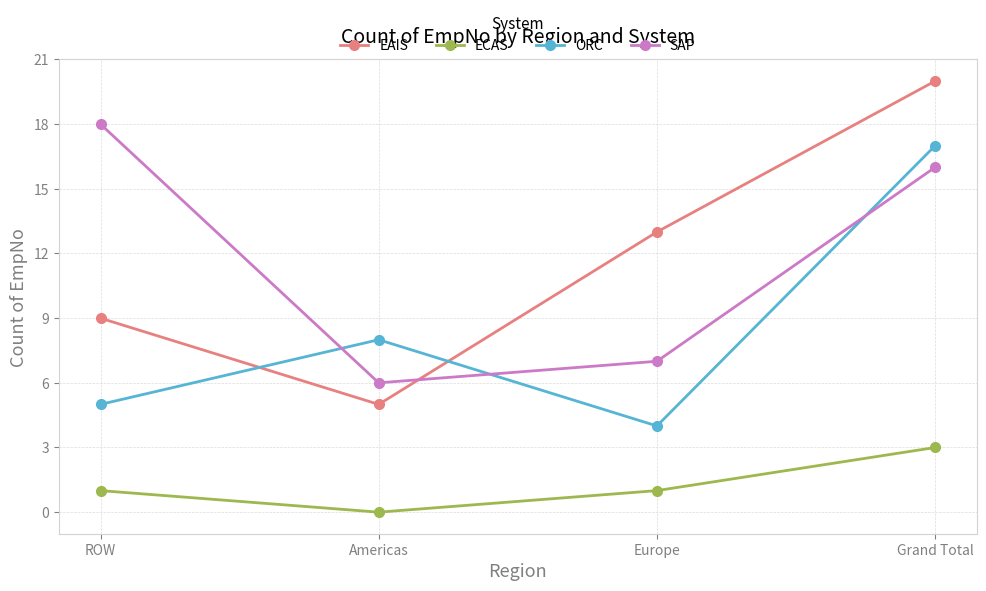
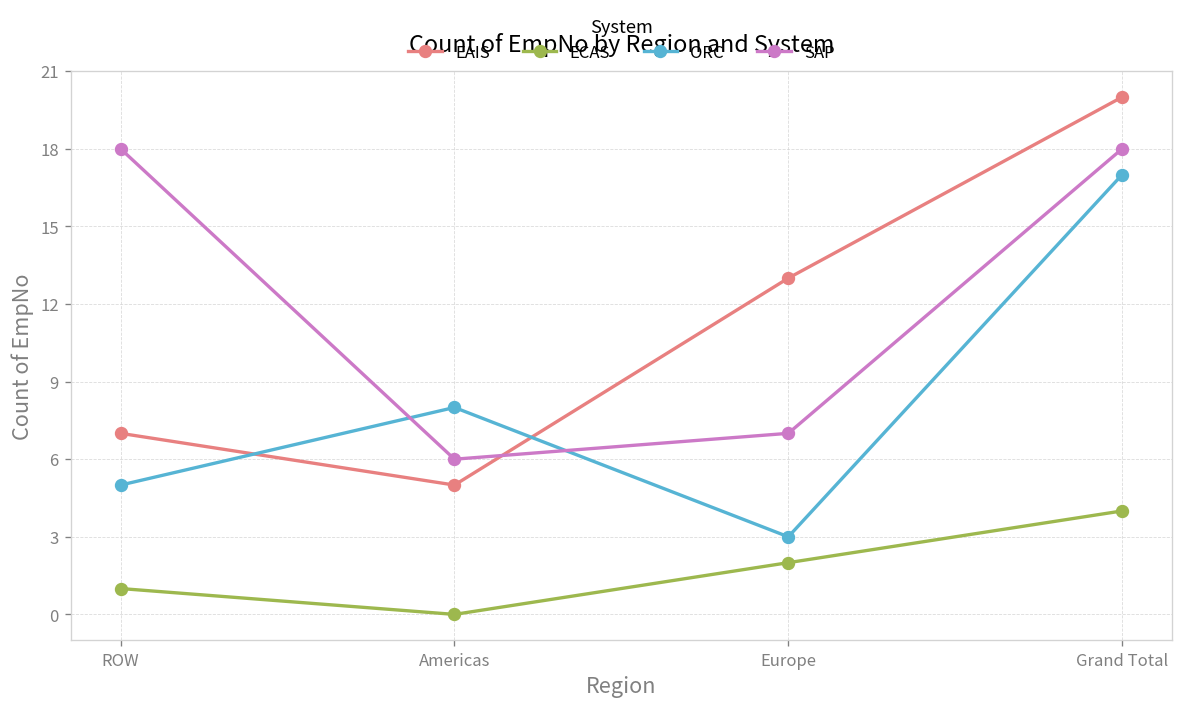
  {
    "EAIS": {
-     "ROW": 9,
+     "ROW": 7,
      "Americas": 5,
      "Europe": 13,
      "Grand Total": 20
    },
    "ECAS": {
      "ROW": 1,
      "Americas": 0,
-     "Europe": 1,
-     "Grand Total": 3
+     "Europe": 2,
+     "Grand Total": 4
    },
    "ORC": {
      "ROW": 5,
      "Americas": 8,
-     "Europe": 4,
+     "Europe": 3,
      "Grand Total": 17
    },
    "SAP": {
      "ROW": 18,
      "Americas": 6,
      "Europe": 7,
-     "Grand Total": 16
+     "Grand Total": 18
    }
  }
